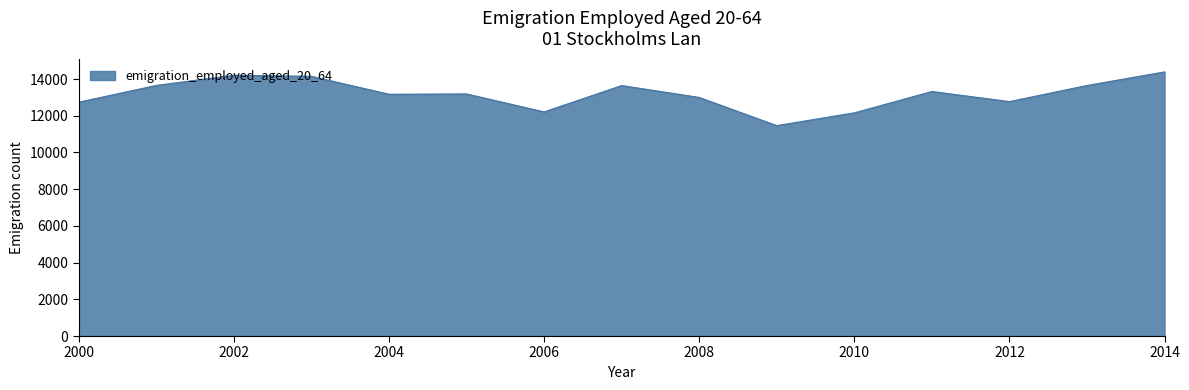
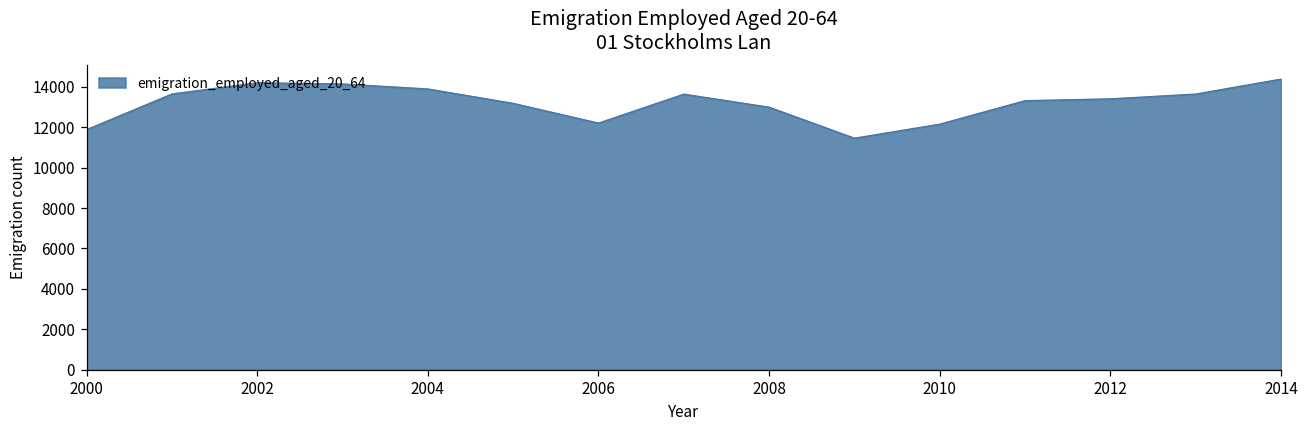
  {
-   "2000": 12700,
+   "2000": 11900,
    "2002": 14200,
-   "2004": 13200,
+   "2004": 13900,
    "2006": 12200,
    "2008": 13000,
    "2010": 12200,
-   "2012": 12800,
+   "2012": 13400,
    "2014": 14400
  }
